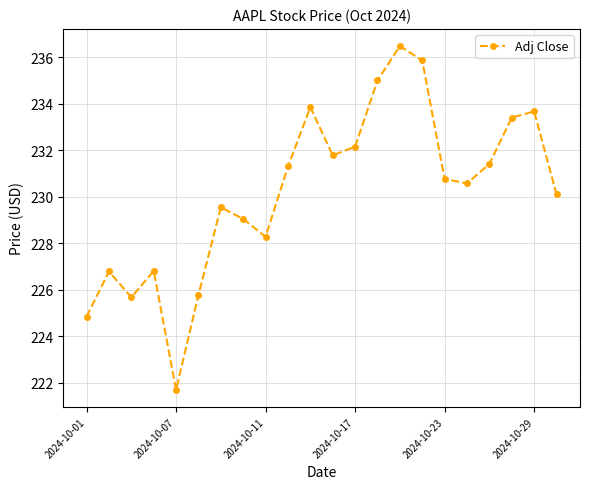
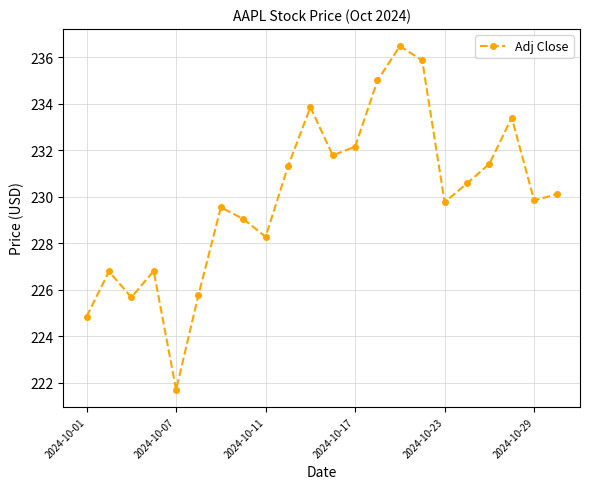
  {
    "2024-10-01": 224.8,
    "2024-10-07": 221.7,
    "2024-10-11": 228.3,
    "2024-10-17": 232.1,
-   "2024-10-23": 230.8,
-   "2024-10-29": 233.7
+   "2024-10-23": 229.8,
+   "2024-10-29": 229.8
  }
